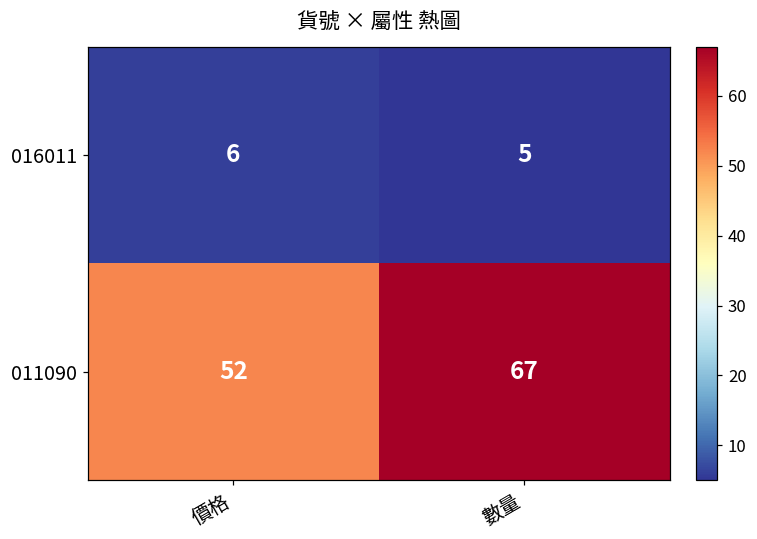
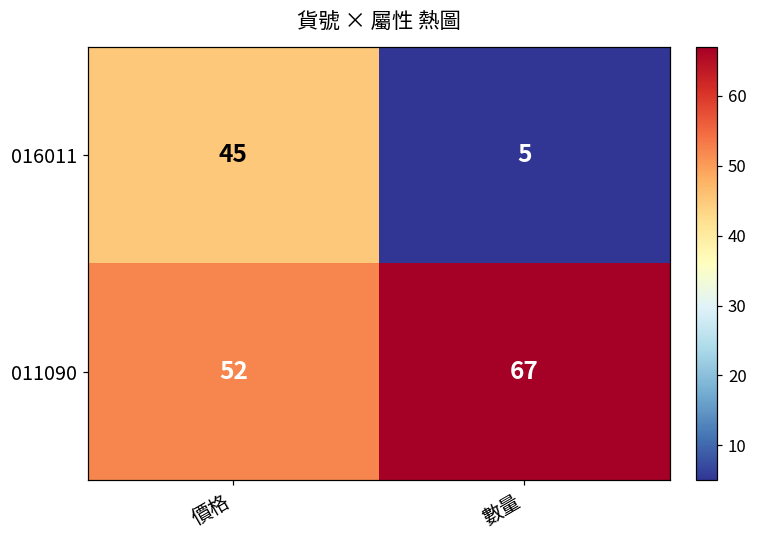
  {
    "016011": {
-     "價格": 6,
+     "價格": 45,
      "數量": 5
    },
    "011090": {
      "價格": 52,
      "數量": 67
    }
  }
